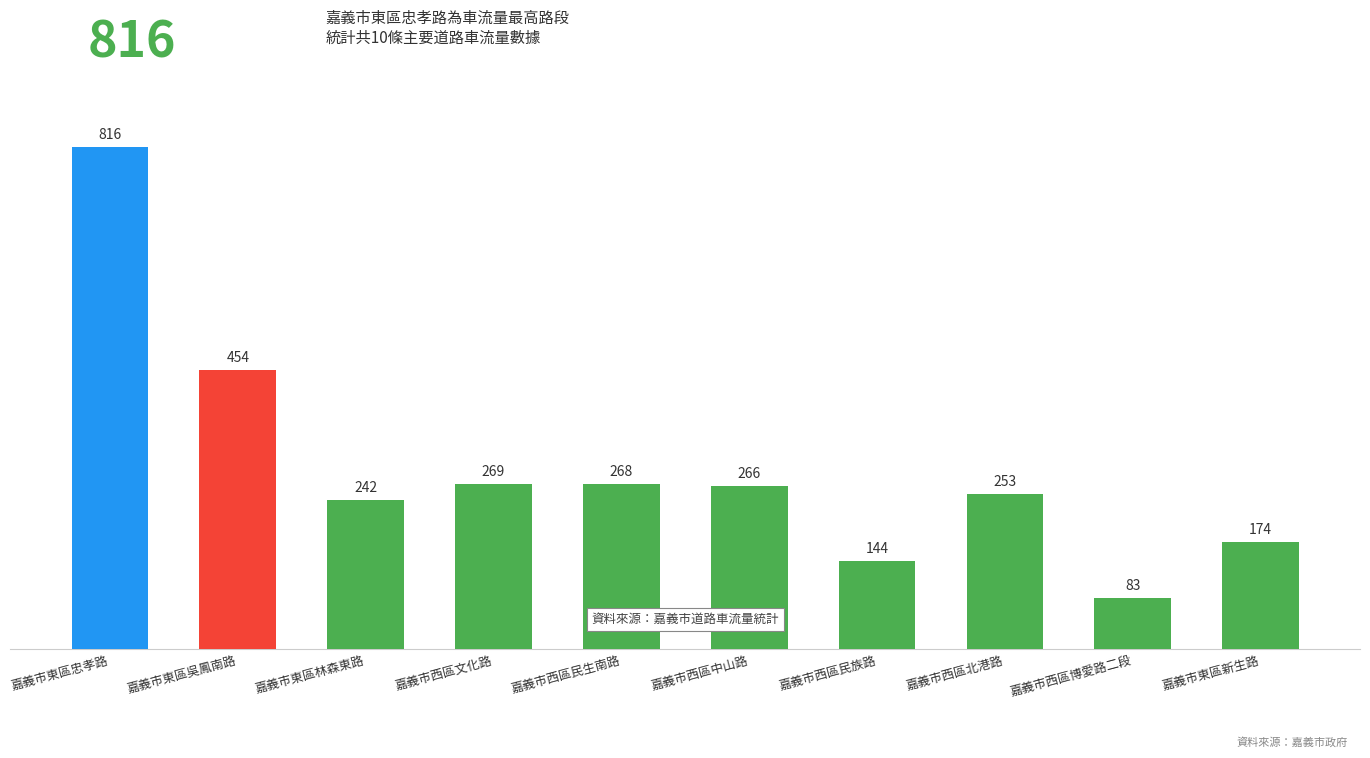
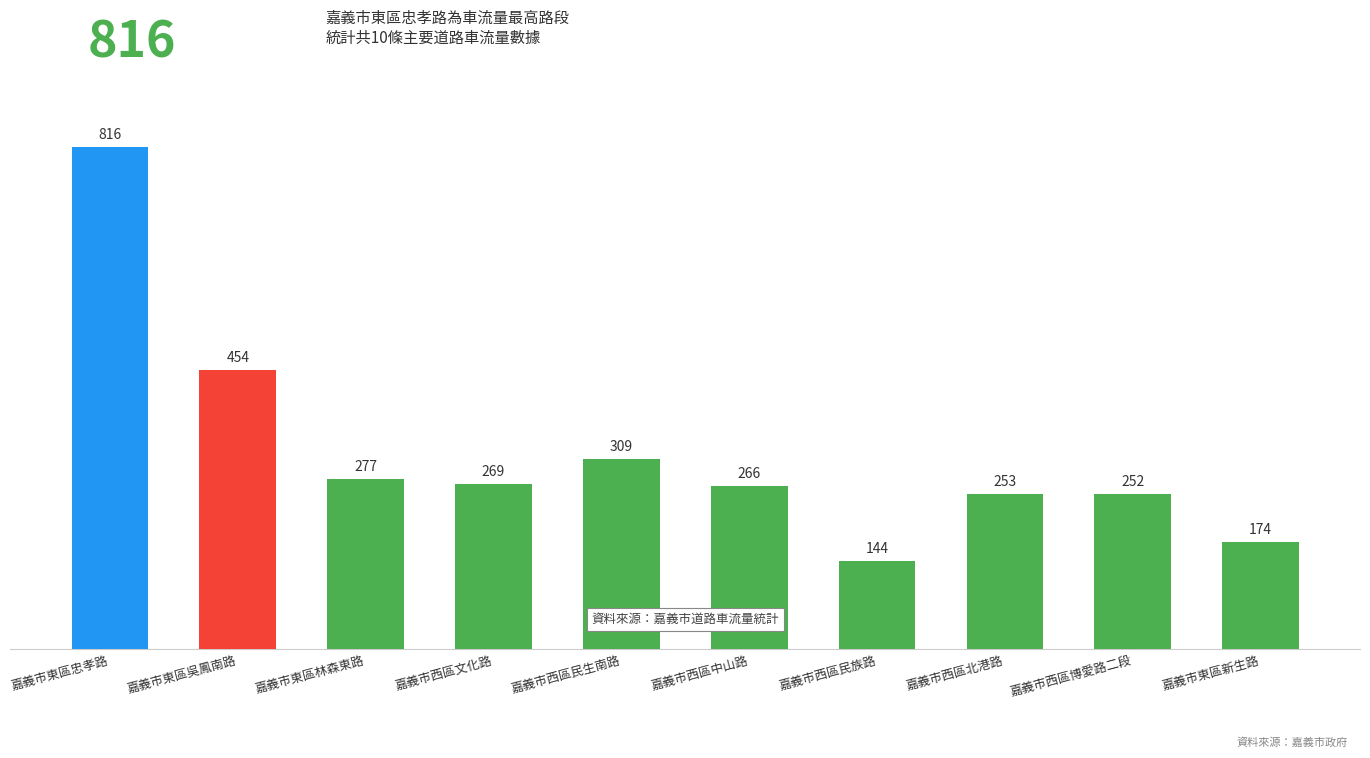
  {
    "嘉義市東區忠孝路": 816,
    "嘉義市東區吳鳳南路": 454,
-   "嘉義市東區林森東路": 242,
+   "嘉義市東區林森東路": 277,
    "嘉義市西區文化路": 269,
-   "嘉義市西區民生南路": 268,
+   "嘉義市西區民生南路": 309,
    "嘉義市西區中山路": 266,
    "嘉義市西區民族路": 144,
    "嘉義市西區北港路": 253,
-   "嘉義市西區博愛路二段": 83,
+   "嘉義市西區博愛路二段": 252,
    "嘉義市東區新生路": 174
  }
